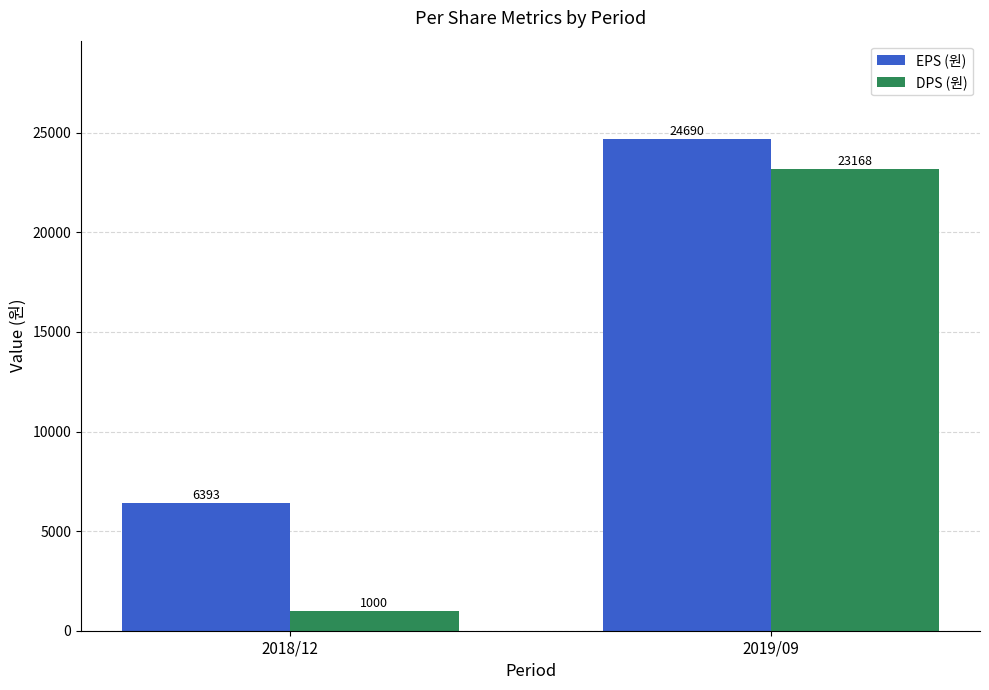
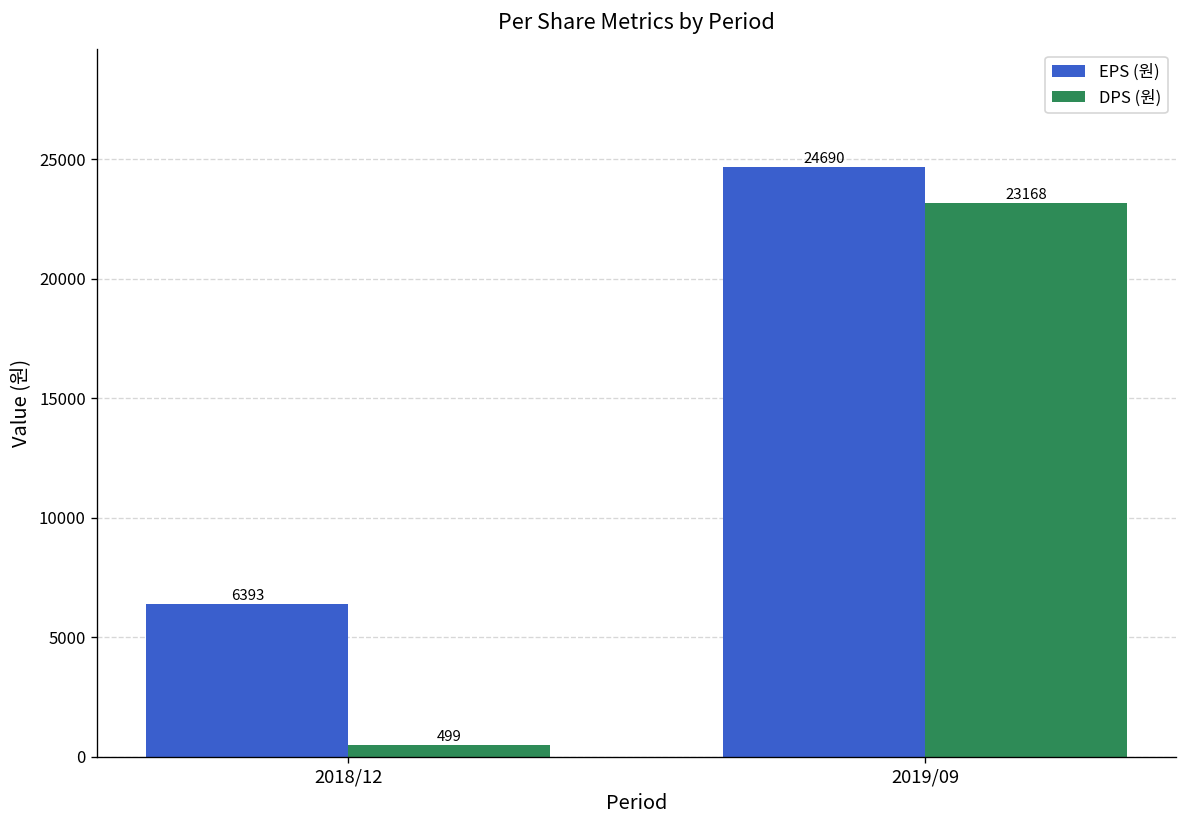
  {
    "EPS (원)": {
      "2018/12": 6393,
      "2019/09": 24690
    },
    "DPS (원)": {
-     "2018/12": 1000,
+     "2018/12": 499,
      "2019/09": 23168
    }
  }
